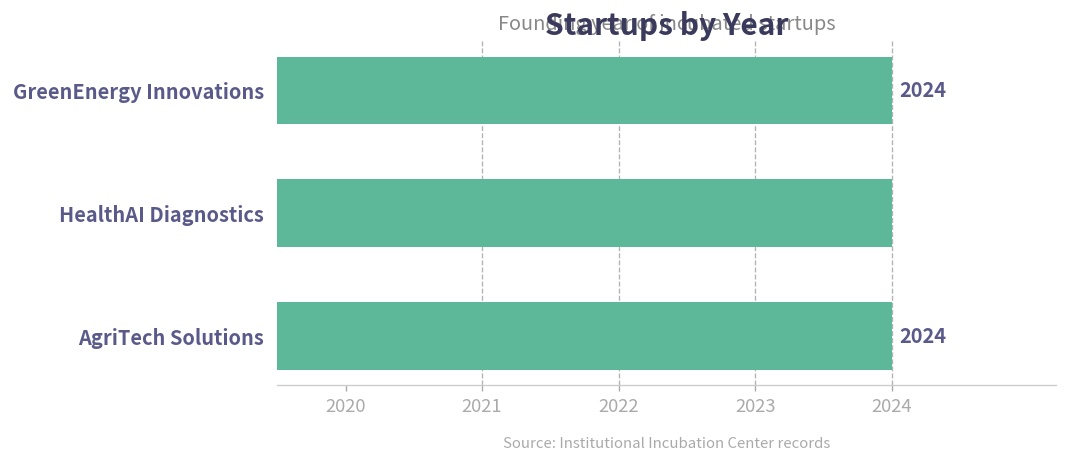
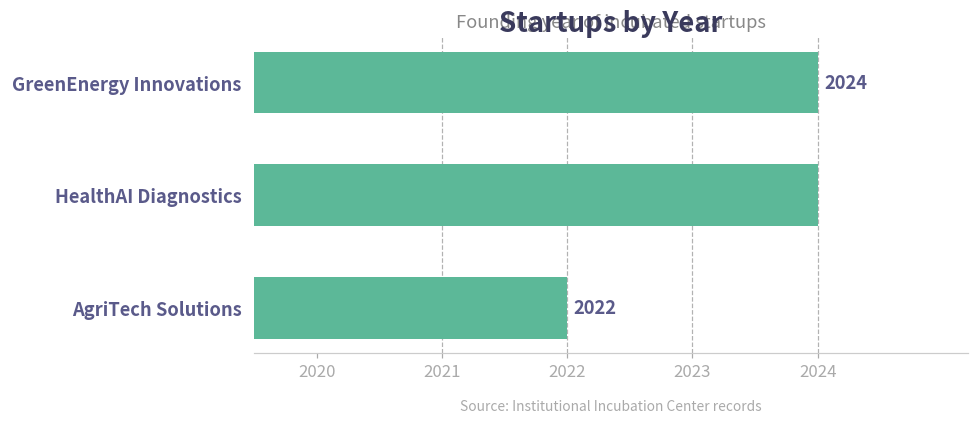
  {
    "GreenEnergy Innovations": 2024,
-   "AgriTech Solutions": 2024
+   "AgriTech Solutions": 2022
  }
